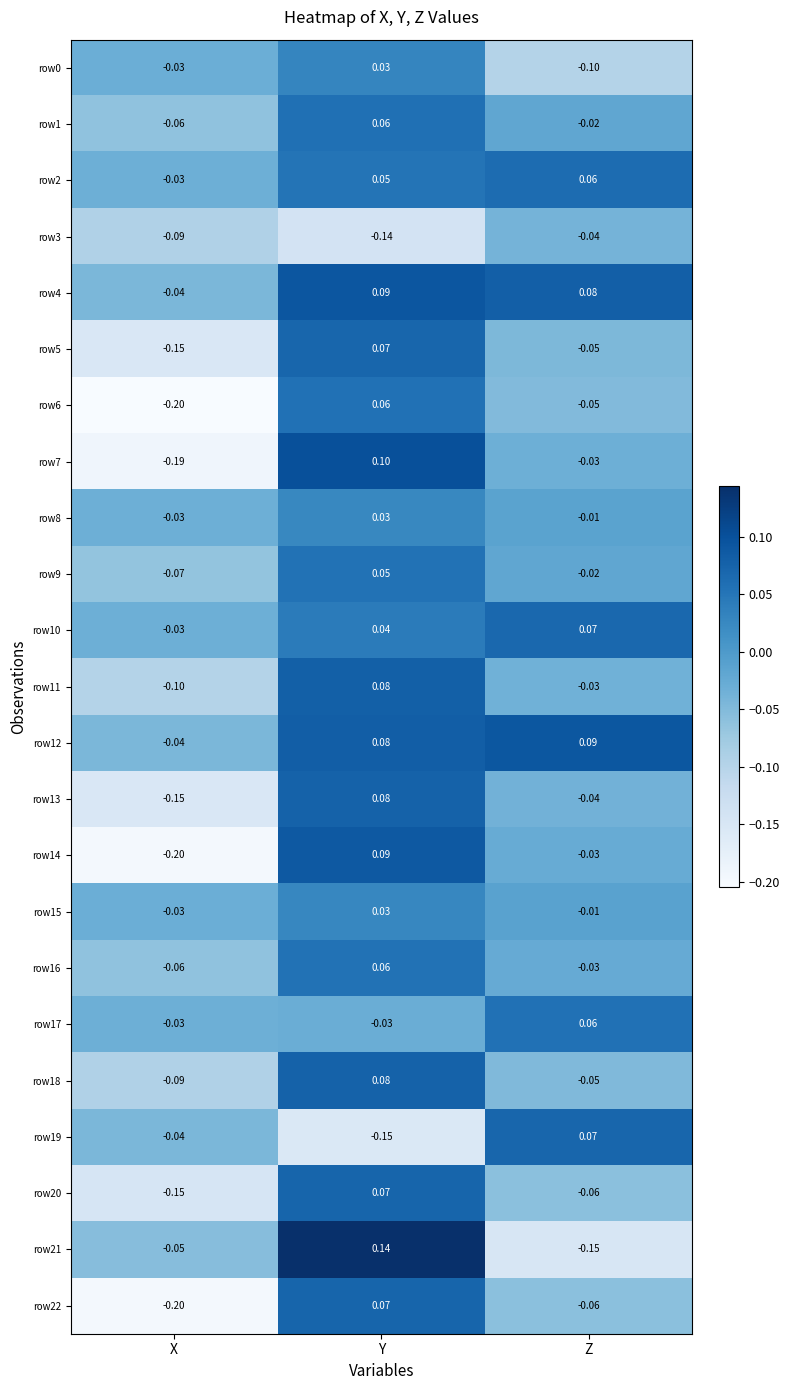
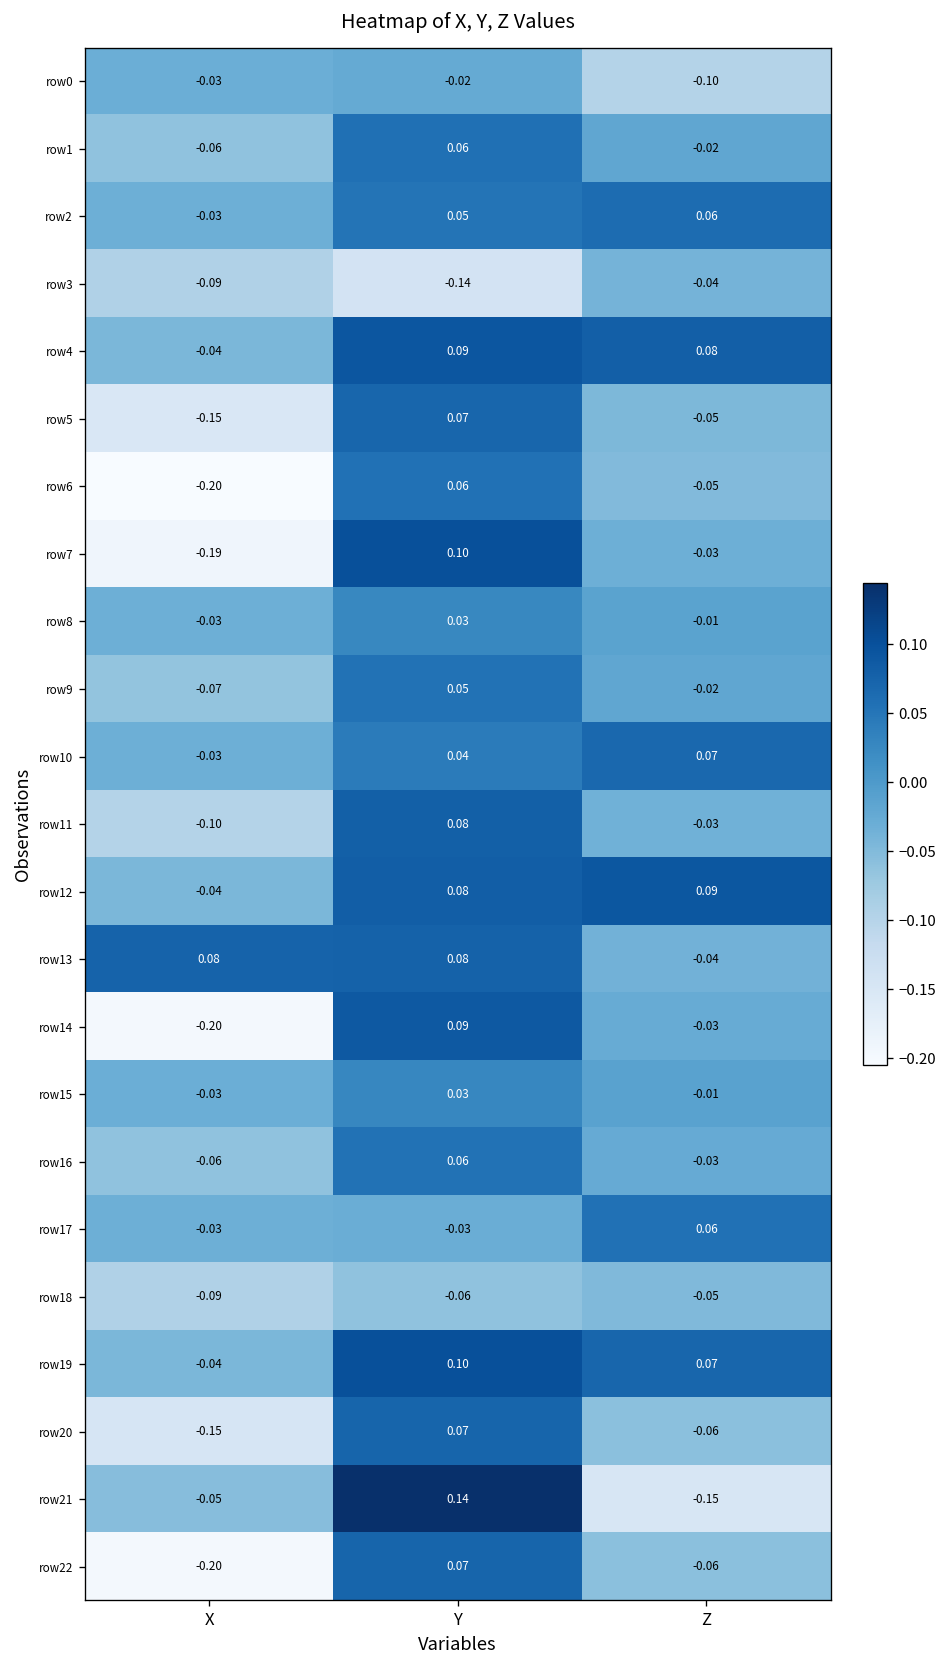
  {
    "row0": {
      "X": -0.03,
-     "Y": 0.03,
+     "Y": -0.02,
      "Z": -0.10
    },
    "row1": {
      "X": -0.06,
      "Y": 0.06,
      "Z": -0.02
    },
    "row2": {
      "X": -0.03,
      "Y": 0.05,
      "Z": 0.06
    },
    "row3": {
      "X": -0.09,
      "Y": -0.14,
      "Z": -0.04
    },
    "row4": {
      "X": -0.04,
      "Y": 0.09,
      "Z": 0.08
    },
    "row5": {
      "X": -0.15,
      "Y": 0.07,
      "Z": -0.05
    },
    "row6": {
      "X": -0.20,
      "Y": 0.06,
      "Z": -0.05
    },
    "row7": {
      "X": -0.19,
      "Y": 0.10,
      "Z": -0.03
    },
    "row8": {
      "X": -0.03,
      "Y": 0.03,
      "Z": -0.01
    },
    "row9": {
      "X": -0.07,
      "Y": 0.05,
      "Z": -0.02
    },
    "row10": {
      "X": -0.03,
      "Y": 0.04,
      "Z": 0.07
    },
    "row11": {
      "X": -0.10,
      "Y": 0.08,
      "Z": -0.03
    },
    "row12": {
      "X": -0.04,
      "Y": 0.08,
      "Z": 0.09
    },
    "row13": {
-     "X": -0.15,
+     "X": 0.08,
      "Y": 0.08,
      "Z": -0.04
    },
    "row14": {
      "X": -0.20,
      "Y": 0.09,
      "Z": -0.03
    },
    "row15": {
      "X": -0.03,
      "Y": 0.03,
      "Z": -0.01
    },
    "row16": {
      "X": -0.06,
      "Y": 0.06,
      "Z": -0.03
    },
    "row17": {
      "X": -0.03,
      "Y": -0.03,
      "Z": 0.06
    },
    "row18": {
      "X": -0.09,
-     "Y": 0.08,
+     "Y": -0.06,
      "Z": -0.05
    },
    "row19": {
      "X": -0.04,
-     "Y": -0.15,
+     "Y": 0.10,
      "Z": 0.07
    },
    "row20": {
      "X": -0.15,
      "Y": 0.07,
      "Z": -0.06
    },
    "row21": {
      "X": -0.05,
      "Y": 0.14,
      "Z": -0.15
    },
    "row22": {
      "X": -0.20,
      "Y": 0.07,
      "Z": -0.06
    }
  }
